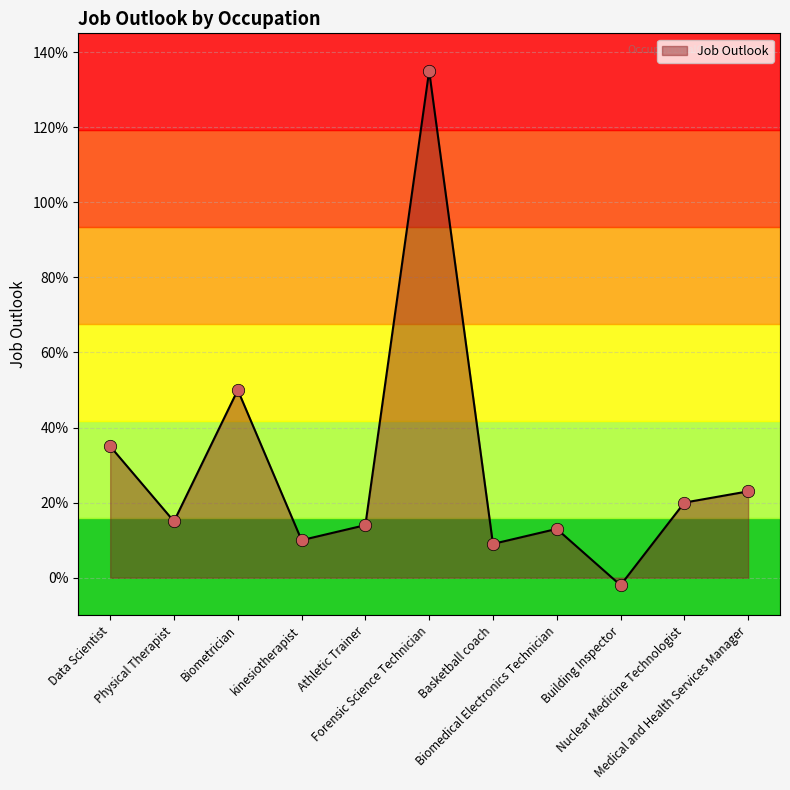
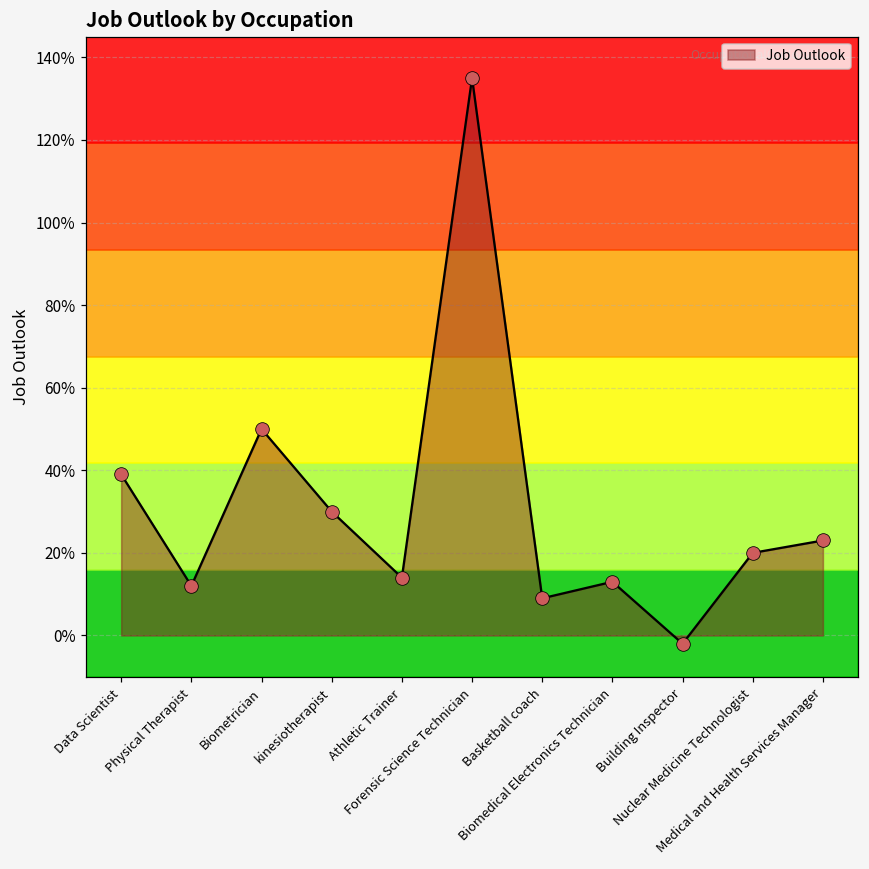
  {
    "Job Outlook": {
-     "Data Scientist": "35%",
-     "Physical Therapist": "15%",
-     "kinesiotherapist": "10%"
+     "Data Scientist": "39%",
+     "Physical Therapist": "12%",
+     "kinesiotherapist": "30%"
    }
  }
